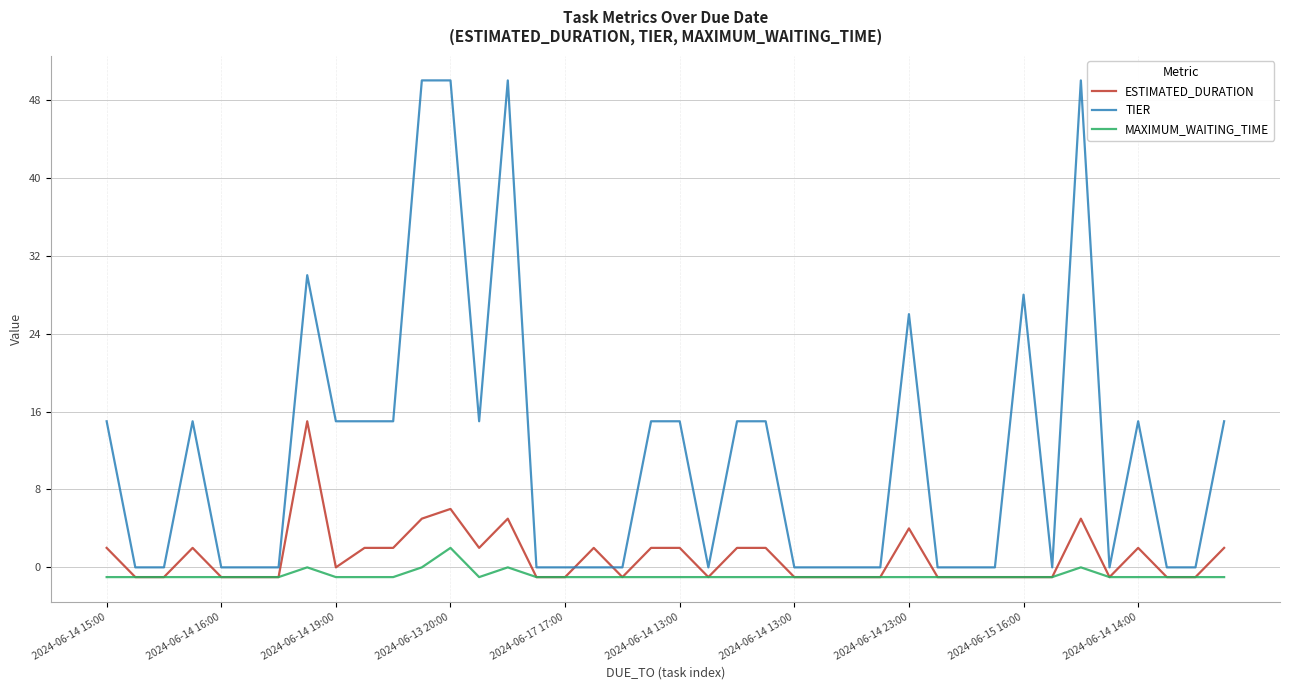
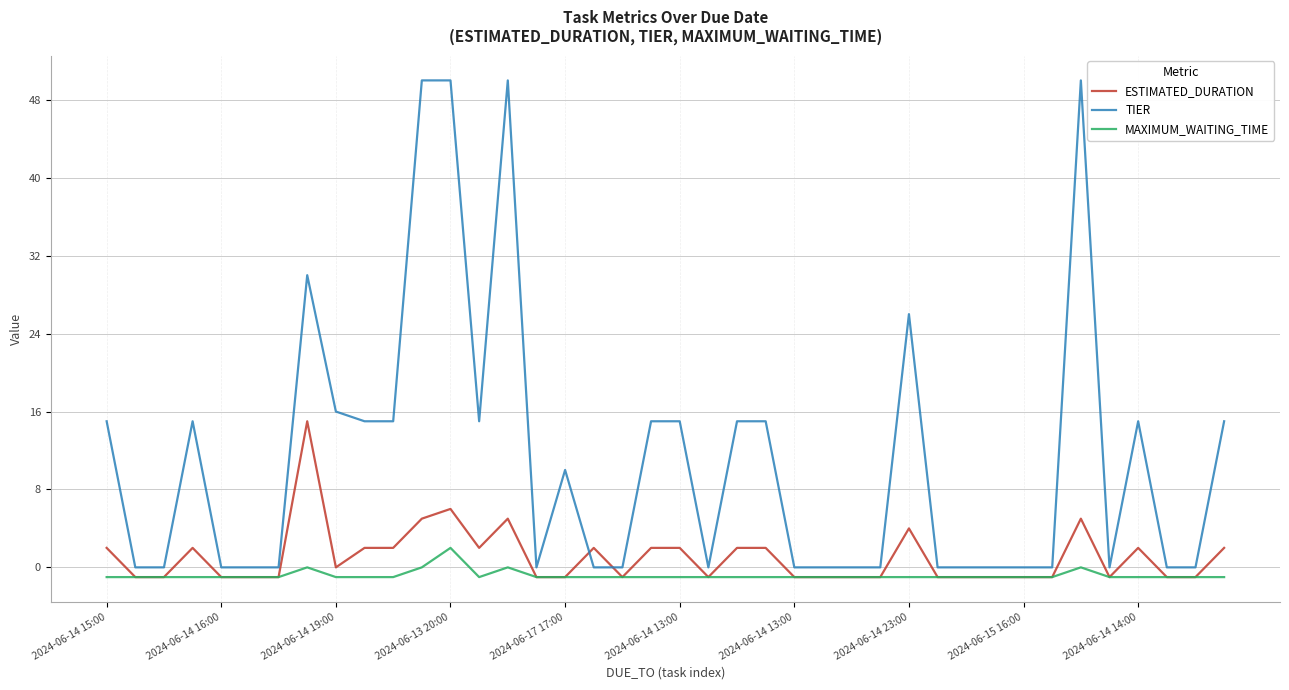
  {
    "ESTIMATED_DURATION": {
      "2024-06-14 19:00": 0,
      "2024-06-13 20:00": 6,
      "2024-06-14 23:00": 4
    },
    "TIER": {
-     "2024-06-14 19:00": 15,
+     "2024-06-14 19:00": 16,
      "2024-06-13 20:00": 50,
-     "2024-06-17 17:00": 0,
+     "2024-06-17 17:00": 10,
      "2024-06-14 23:00": 26,
-     "2024-06-15 16:00": 28
+     "2024-06-15 16:00": 0
    },
    "MAXIMUM_WAITING_TIME": {
      "2024-06-14 19:00": -1,
      "2024-06-13 20:00": 2,
      "2024-06-14 23:00": -1
    }
  }
